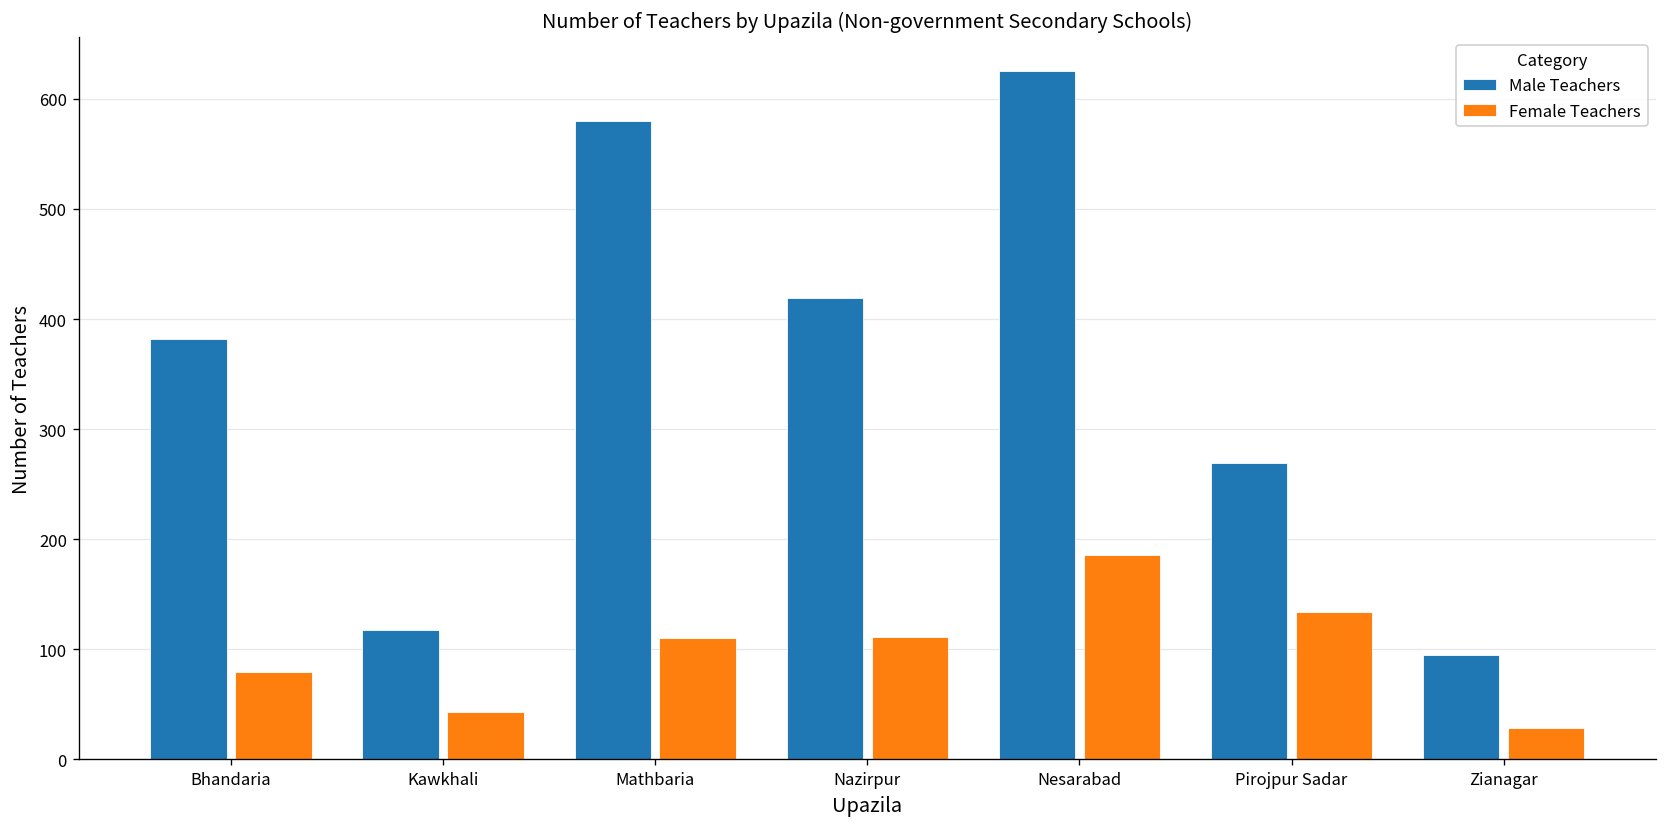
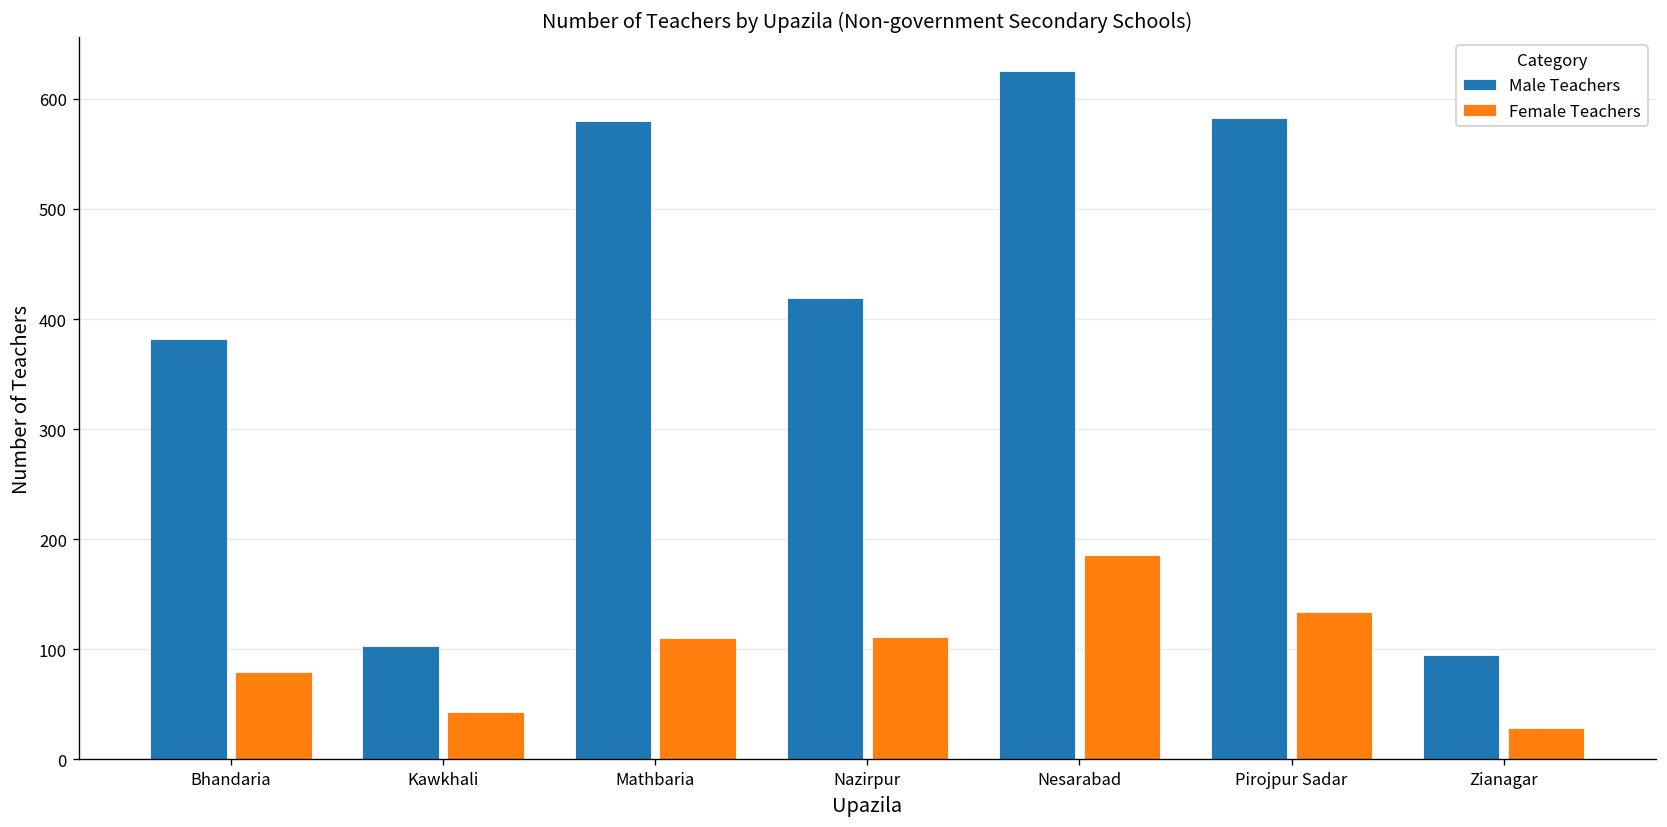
  {
    "Male Teachers": {
      "Bhandaria": 380,
-     "Kawkhali": 120,
+     "Kawkhali": 100,
      "Mathbaria": 580,
      "Nazirpur": 420,
      "Nesarabad": 630,
-     "Pirojpur Sadar": 270,
+     "Pirojpur Sadar": 580,
      "Zianagar": 100
    },
    "Female Teachers": {
      "Bhandaria": 80,
      "Kawkhali": 40,
      "Mathbaria": 110,
      "Nazirpur": 110,
      "Nesarabad": 190,
      "Pirojpur Sadar": 130,
      "Zianagar": 30
    }
  }
